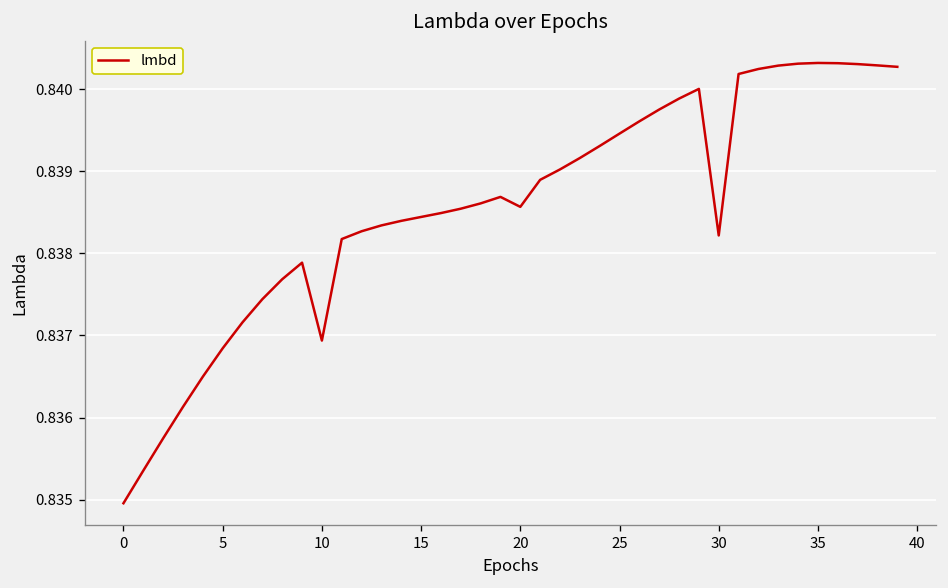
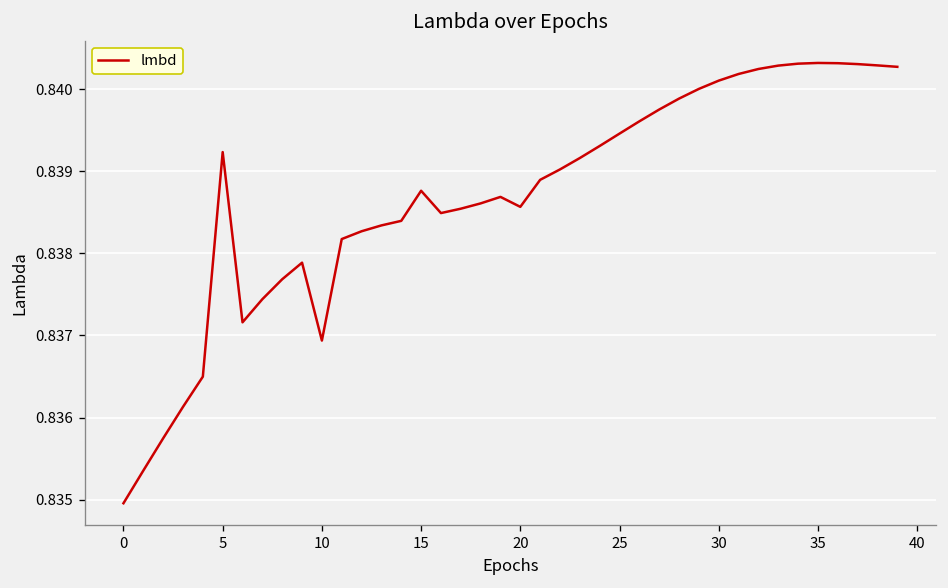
  {
    "0": 0.8350,
-   "5": 0.8368,
+   "5": 0.8392,
    "10": 0.8369,
-   "15": 0.8384,
+   "15": 0.8388,
    "20": 0.8386,
    "25": 0.8395,
-   "30": 0.8382,
+   "30": 0.8401,
    "35": 0.8403
  }
